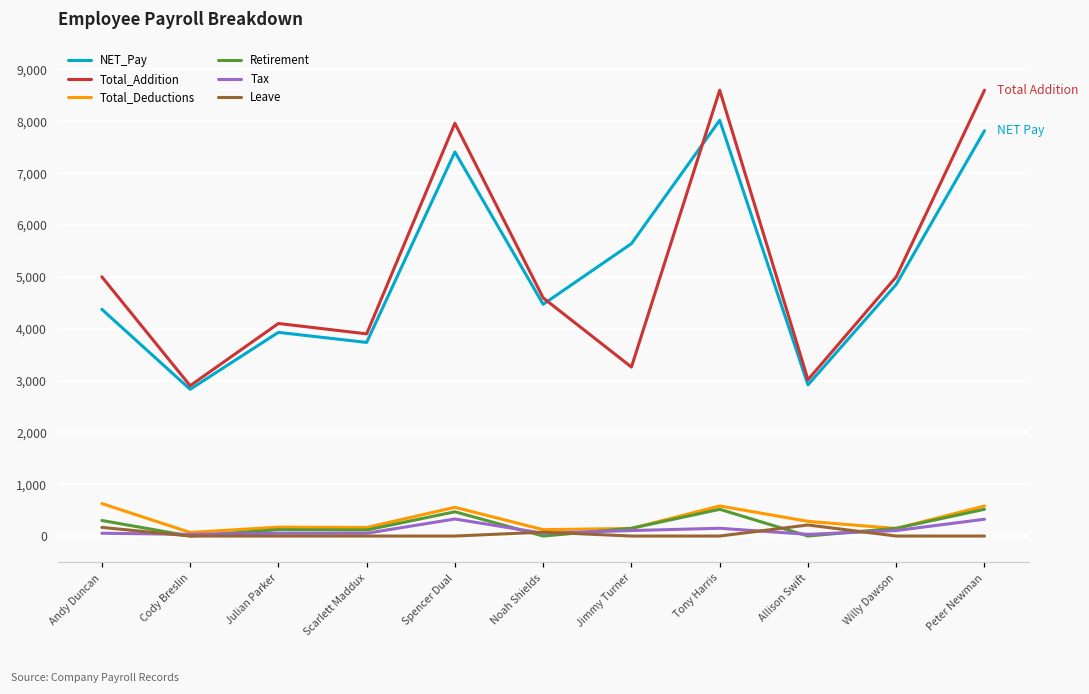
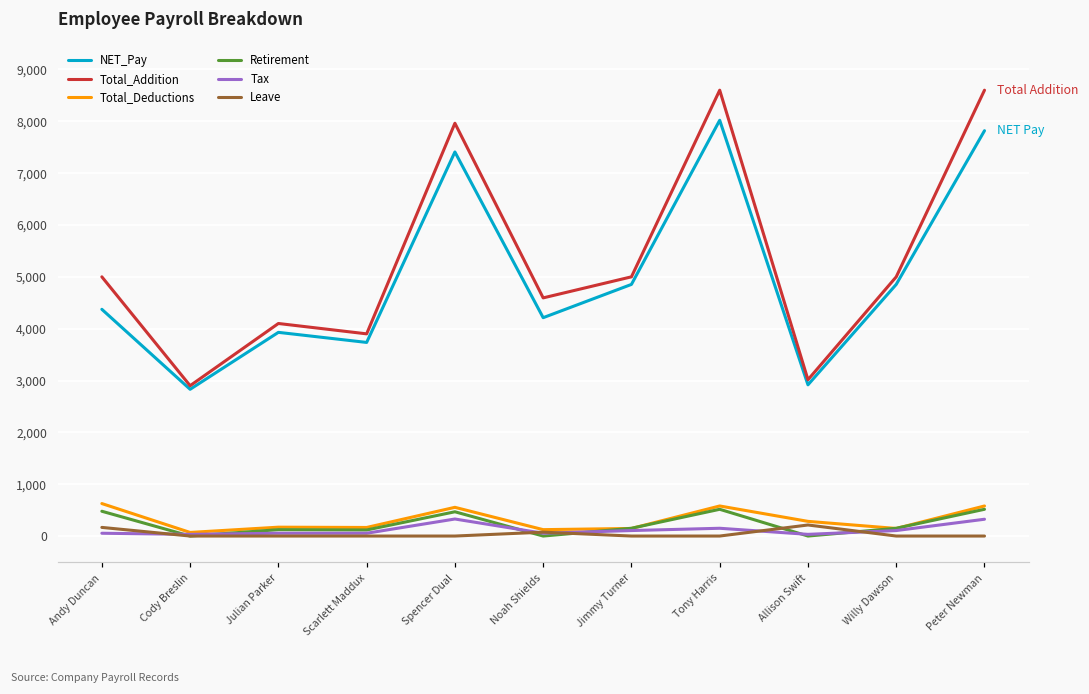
  {
    "NET_Pay": {
      "Andy Duncan": "4,400",
      "Cody Breslin": "2,800",
      "Julian Parker": "3,900",
      "Scarlett Maddux": "3,700",
      "Spencer Dual": "7,400",
-     "Noah Shields": "4,500",
-     "Jimmy Turner": "5,600",
+     "Noah Shields": "4,200",
+     "Jimmy Turner": "4,900",
      "Tony Harris": "8,000",
      "Allison Swift": "2,900",
      "Willy Dawson": "4,900",
      "Peter Newman": "7,800"
    },
    "Total_Addition": {
      "Andy Duncan": "5,000",
      "Cody Breslin": "2,900",
      "Julian Parker": "4,100",
      "Scarlett Maddux": "3,900",
      "Spencer Dual": "8,000",
      "Noah Shields": "4,600",
-     "Jimmy Turner": "3,300",
+     "Jimmy Turner": "5,000",
      "Tony Harris": "8,600",
      "Allison Swift": "3,000",
      "Willy Dawson": "5,000",
      "Peter Newman": "8,600"
    },
    "Total_Deductions": {
      "Andy Duncan": "600",
      "Spencer Dual": "600",
      "Tony Harris": "600",
      "Allison Swift": "300",
      "Peter Newman": "600"
    },
    "Retirement": {
-     "Andy Duncan": "300",
+     "Andy Duncan": "500",
      "Spencer Dual": "500",
      "Tony Harris": "500",
      "Peter Newman": "500"
    },
    "Tax": {
      "Andy Duncan": "100",
      "Spencer Dual": "300",
      "Tony Harris": "200",
      "Peter Newman": "300"
    },
    "Leave": {
      "Andy Duncan": "200",
      "Spencer Dual": "0",
      "Jimmy Turner": "0",
      "Tony Harris": "0",
      "Allison Swift": "200",
      "Willy Dawson": "0",
      "Peter Newman": "0"
    }
  }
